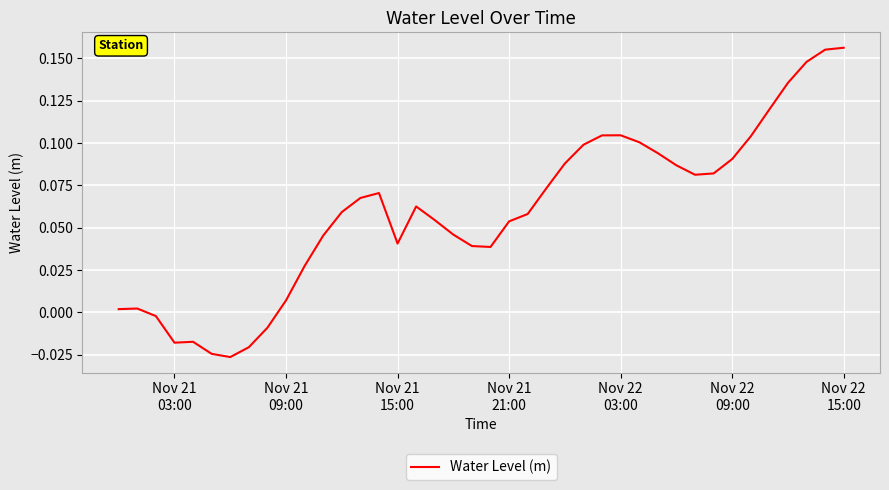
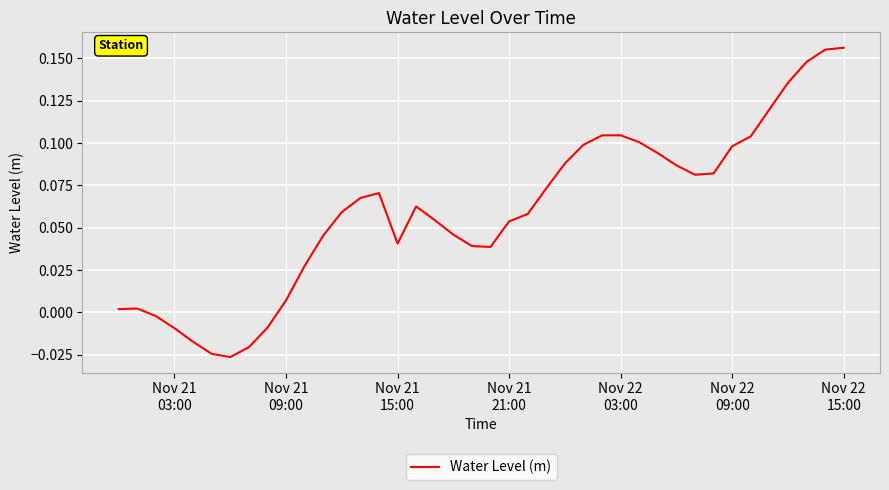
  {
-   "Nov 21 03:00": -0.018,
+   "Nov 21 03:00": -0.009,
    "Nov 21 09:00": 0.007,
    "Nov 21 15:00": 0.041,
    "Nov 21 21:00": 0.054,
    "Nov 22 03:00": 0.105,
-   "Nov 22 09:00": 0.091,
+   "Nov 22 09:00": 0.098,
    "Nov 22 15:00": 0.156
  }
